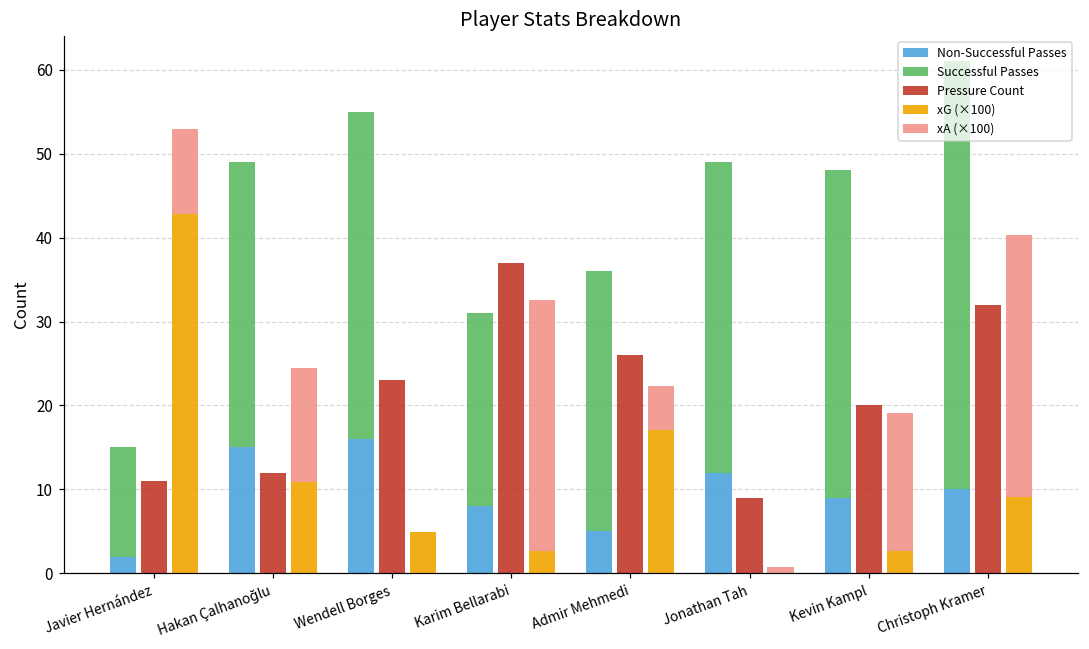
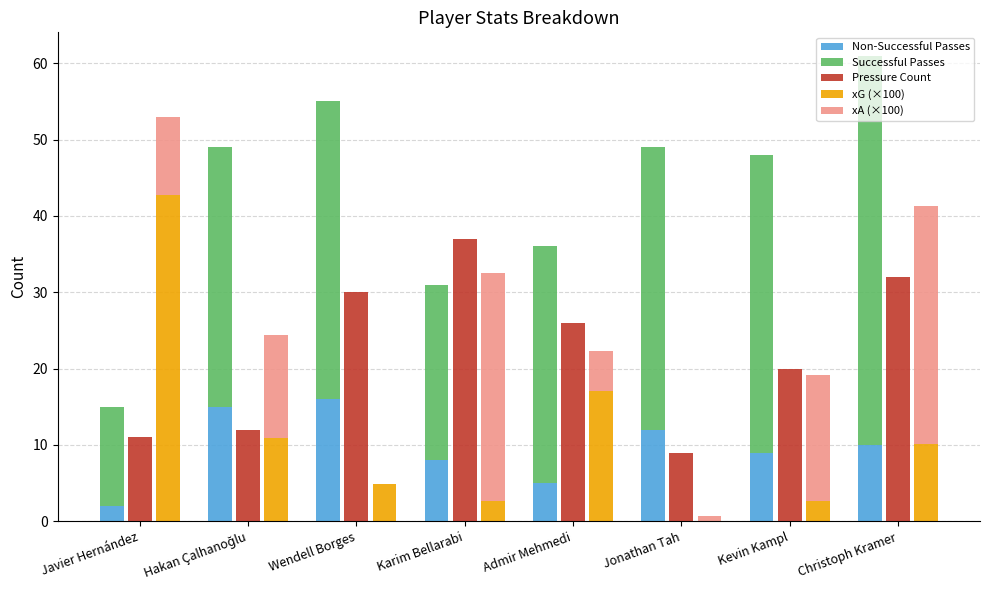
  {
    "Non-Successful Passes": {
      "Javier Hernández": 2,
      "Hakan Çalhanoğlu": 15,
      "Wendell Borges": 16,
      "Karim Bellarabi": 8,
      "Admir Mehmedi": 5,
      "Jonathan Tah": 12,
      "Kevin Kampl": 9,
      "Christoph Kramer": 10
    },
    "Pressure Count": {
      "Javier Hernández": 11,
      "Hakan Çalhanoğlu": 12,
-     "Wendell Borges": 23,
+     "Wendell Borges": 30,
      "Karim Bellarabi": 37,
      "Admir Mehmedi": 26,
      "Jonathan Tah": 9,
      "Kevin Kampl": 20,
      "Christoph Kramer": 32
    },
    "xG (×100)": {
      "Javier Hernández": 43,
      "Hakan Çalhanoğlu": 11,
      "Wendell Borges": 5,
      "Karim Bellarabi": 3,
      "Admir Mehmedi": 17,
      "Jonathan Tah": 0,
      "Kevin Kampl": 3,
-     "Christoph Kramer": 9
+     "Christoph Kramer": 10
    },
    "xA (×100)": {
      "Javier Hernández": 10,
      "Hakan Çalhanoğlu": 14,
      "Wendell Borges": 0,
      "Karim Bellarabi": 30,
      "Admir Mehmedi": 5,
      "Jonathan Tah": 1,
      "Kevin Kampl": 17,
      "Christoph Kramer": 31
    }
  }
